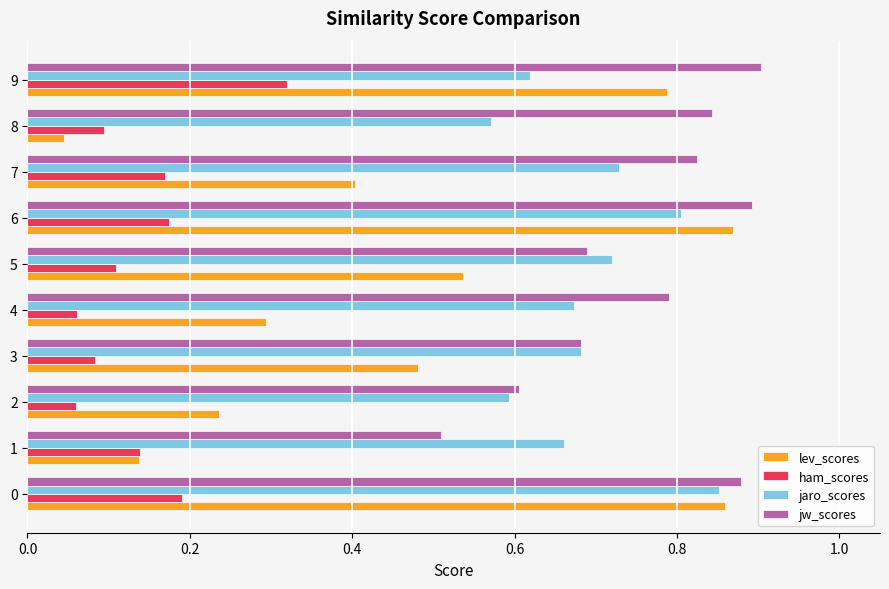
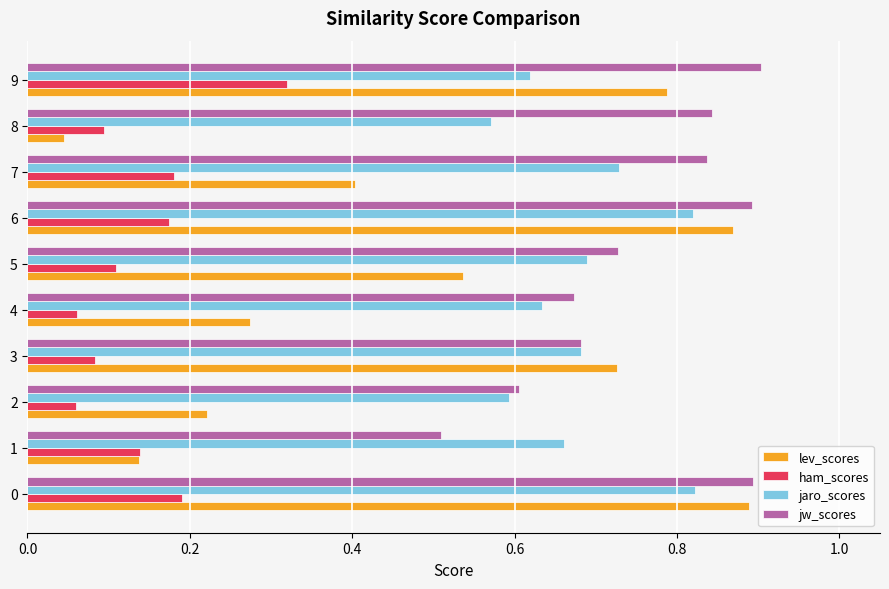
  {
    "lev_scores": {
      "9": 0.79,
      "8": 0.05,
      "7": 0.40,
      "6": 0.87,
      "5": 0.54,
-     "4": 0.29,
-     "3": 0.48,
-     "2": 0.24,
+     "4": 0.27,
+     "3": 0.73,
+     "2": 0.22,
      "1": 0.14,
-     "0": 0.86
+     "0": 0.89
    },
    "ham_scores": {
      "9": 0.32,
      "8": 0.09,
-     "7": 0.17,
+     "7": 0.18,
      "6": 0.17,
      "5": 0.11,
      "4": 0.06,
      "3": 0.08,
      "2": 0.06,
      "1": 0.14,
      "0": 0.19
    },
    "jaro_scores": {
      "9": 0.62,
      "8": 0.57,
      "7": 0.73,
-     "6": 0.80,
-     "5": 0.72,
-     "4": 0.67,
+     "6": 0.82,
+     "5": 0.69,
+     "4": 0.63,
      "3": 0.68,
      "2": 0.59,
      "1": 0.66,
-     "0": 0.85
+     "0": 0.82
    },
    "jw_scores": {
      "9": 0.90,
      "8": 0.84,
-     "7": 0.82,
+     "7": 0.84,
      "6": 0.89,
-     "5": 0.69,
-     "4": 0.79,
+     "5": 0.73,
+     "4": 0.67,
      "3": 0.68,
      "2": 0.61,
      "1": 0.51,
-     "0": 0.88
+     "0": 0.89
    }
  }
